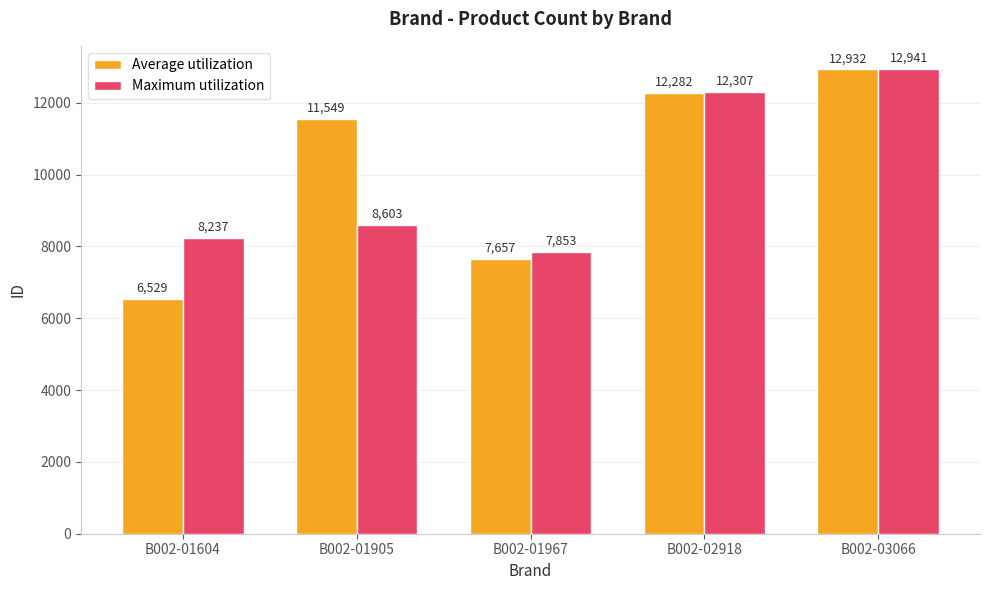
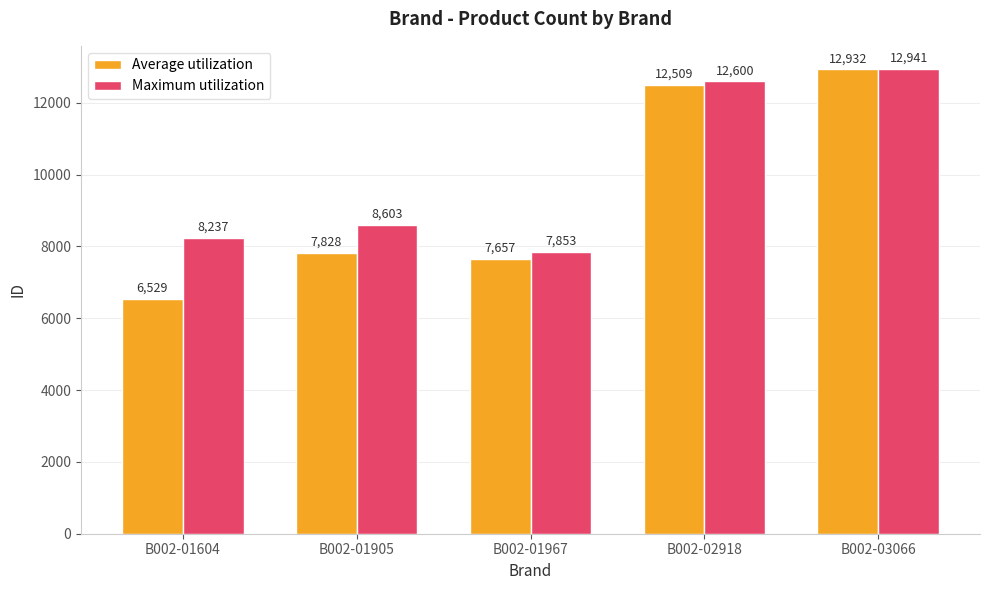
  {
    "Average utilization": {
      "B002-01604": "6,529",
-     "B002-01905": "11,549",
+     "B002-01905": "7,828",
      "B002-01967": "7,657",
-     "B002-02918": "12,282",
+     "B002-02918": "12,509",
      "B002-03066": "12,932"
    },
    "Maximum utilization": {
      "B002-01604": "8,237",
      "B002-01905": "8,603",
      "B002-01967": "7,853",
-     "B002-02918": "12,307",
+     "B002-02918": "12,600",
      "B002-03066": "12,941"
    }
  }
